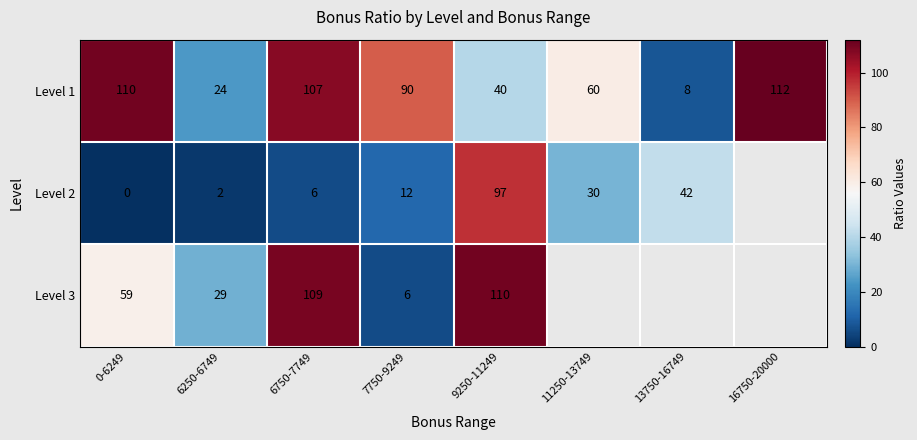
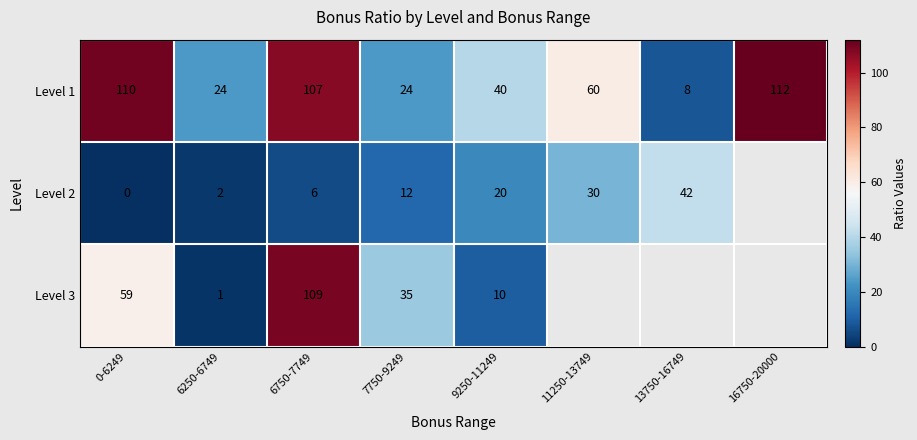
  {
    "Level 1": {
      "0-6249": 110,
      "6250-6749": 24,
      "6750-7749": 107,
-     "7750-9249": 90,
+     "7750-9249": 24,
      "9250-11249": 40,
      "11250-13749": 60,
      "13750-16749": 8,
      "16750-20000": 112
    },
    "Level 2": {
      "0-6249": 0,
      "6250-6749": 2,
      "6750-7749": 6,
      "7750-9249": 12,
-     "9250-11249": 97,
+     "9250-11249": 20,
      "11250-13749": 30,
      "13750-16749": 42
    },
    "Level 3": {
      "0-6249": 59,
-     "6250-6749": 29,
+     "6250-6749": 1,
      "6750-7749": 109,
-     "7750-9249": 6,
-     "9250-11249": 110
+     "7750-9249": 35,
+     "9250-11249": 10
    }
  }
